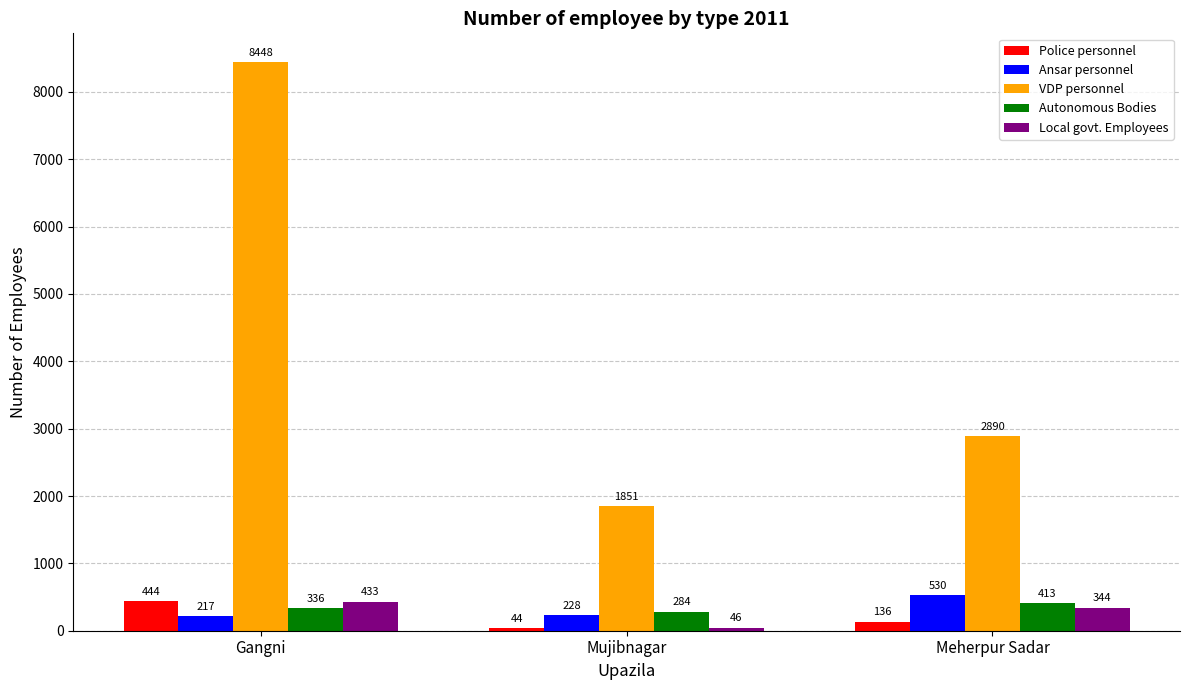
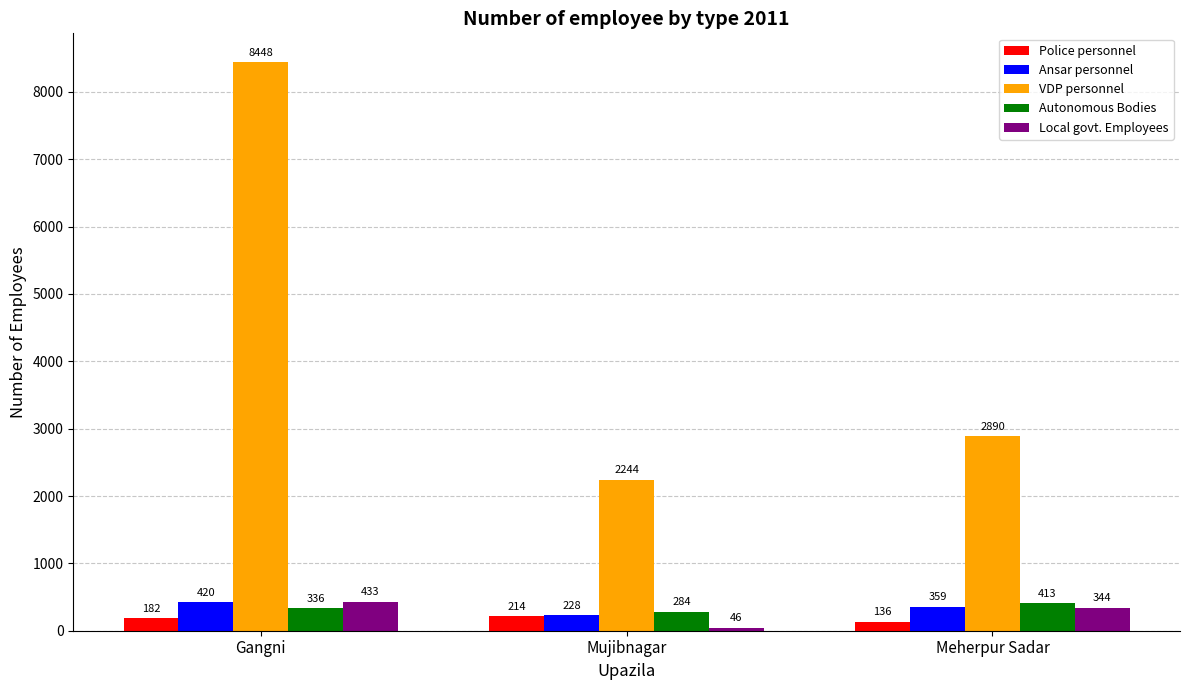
  {
    "Police personnel": {
-     "Gangni": 444,
-     "Mujibnagar": 44,
+     "Gangni": 182,
+     "Mujibnagar": 214,
      "Meherpur Sadar": 136
    },
    "Ansar personnel": {
-     "Gangni": 217,
+     "Gangni": 420,
      "Mujibnagar": 228,
-     "Meherpur Sadar": 530
+     "Meherpur Sadar": 359
    },
    "VDP personnel": {
      "Gangni": 8448,
-     "Mujibnagar": 1851,
+     "Mujibnagar": 2244,
      "Meherpur Sadar": 2890
    },
    "Autonomous Bodies": {
      "Gangni": 336,
      "Mujibnagar": 284,
      "Meherpur Sadar": 413
    },
    "Local govt. Employees": {
      "Gangni": 433,
      "Mujibnagar": 46,
      "Meherpur Sadar": 344
    }
  }
